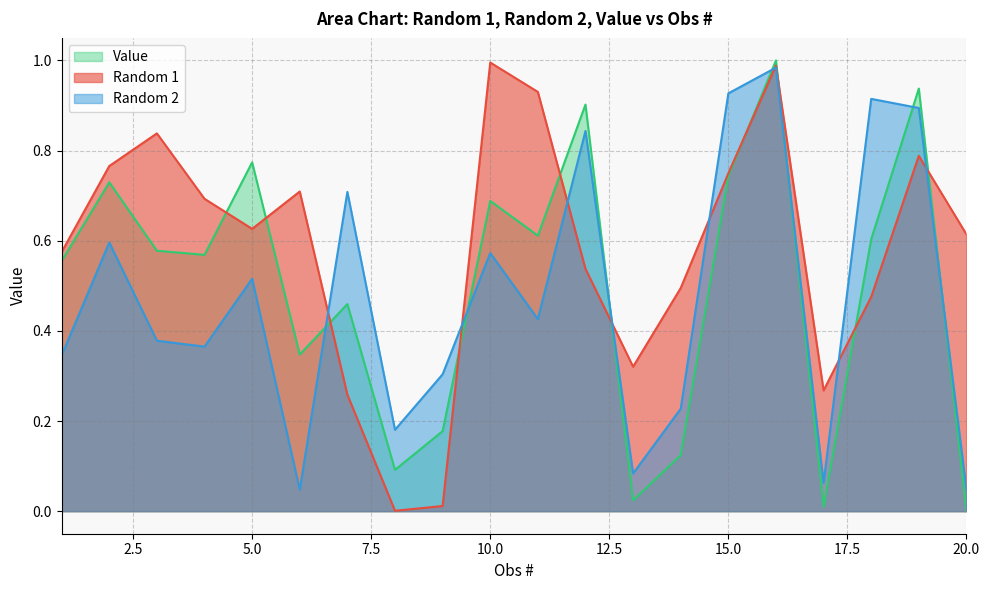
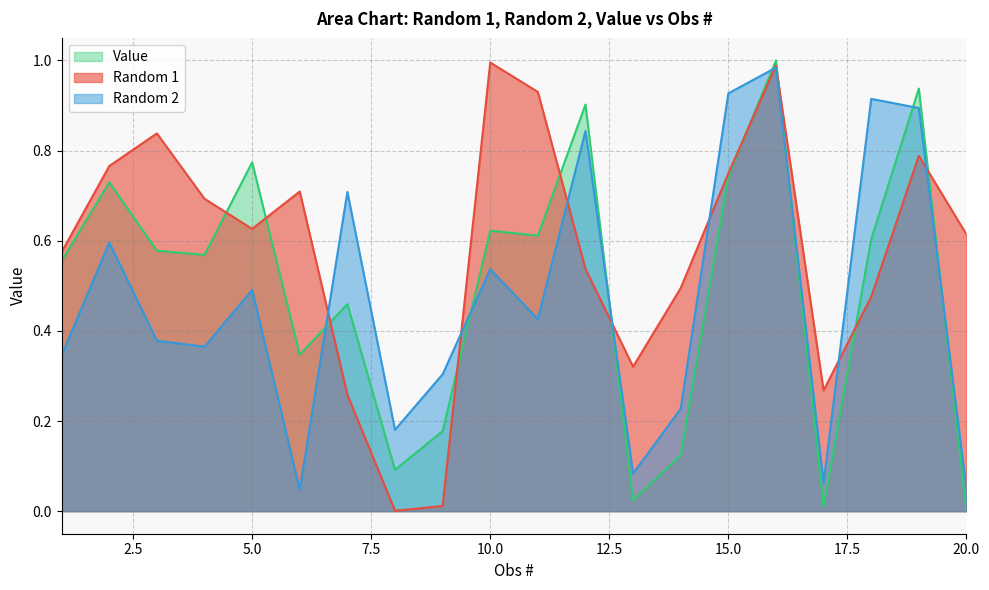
  {
    "Value": {
      "5.0": 0.77,
-     "10.0": 0.69,
+     "10.0": 0.62,
      "15.0": 0.74,
      "20.0": 0.00
    },
    "Random 1": {
      "5.0": 0.63,
      "10.0": 1.00,
      "15.0": 0.75,
      "20.0": 0.61
    },
    "Random 2": {
-     "5.0": 0.52,
-     "10.0": 0.57,
+     "5.0": 0.49,
+     "10.0": 0.54,
      "15.0": 0.93,
      "20.0": 0.05
    }
  }
